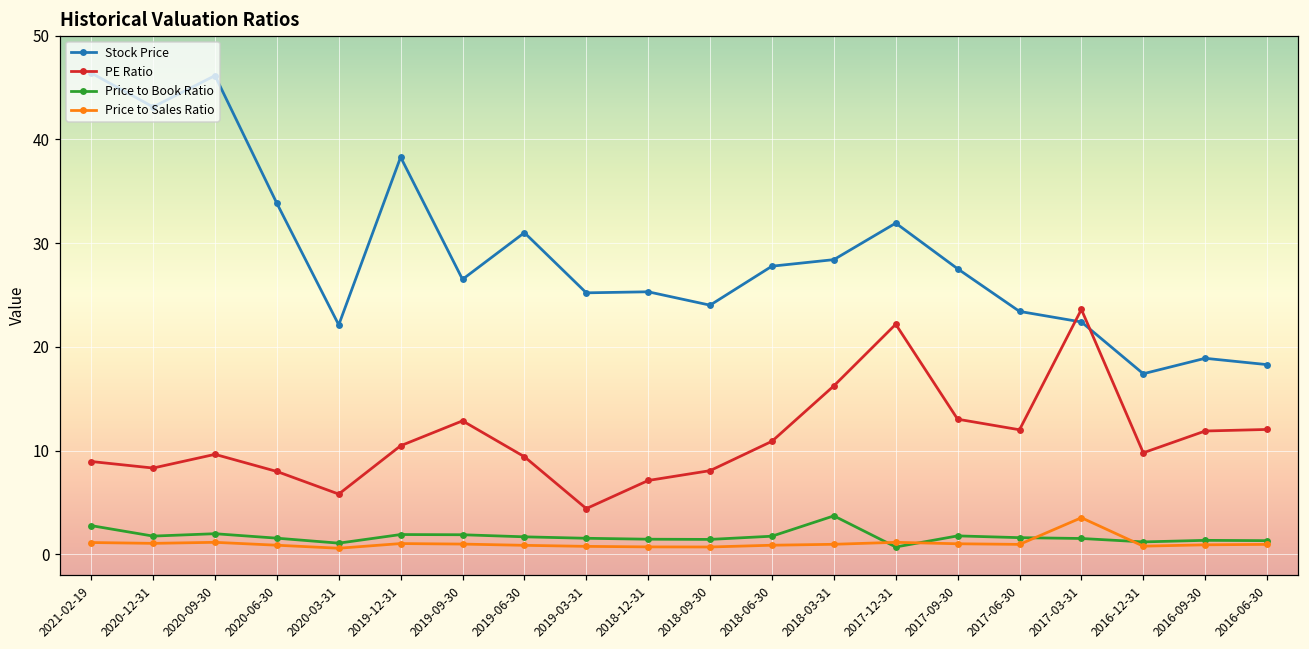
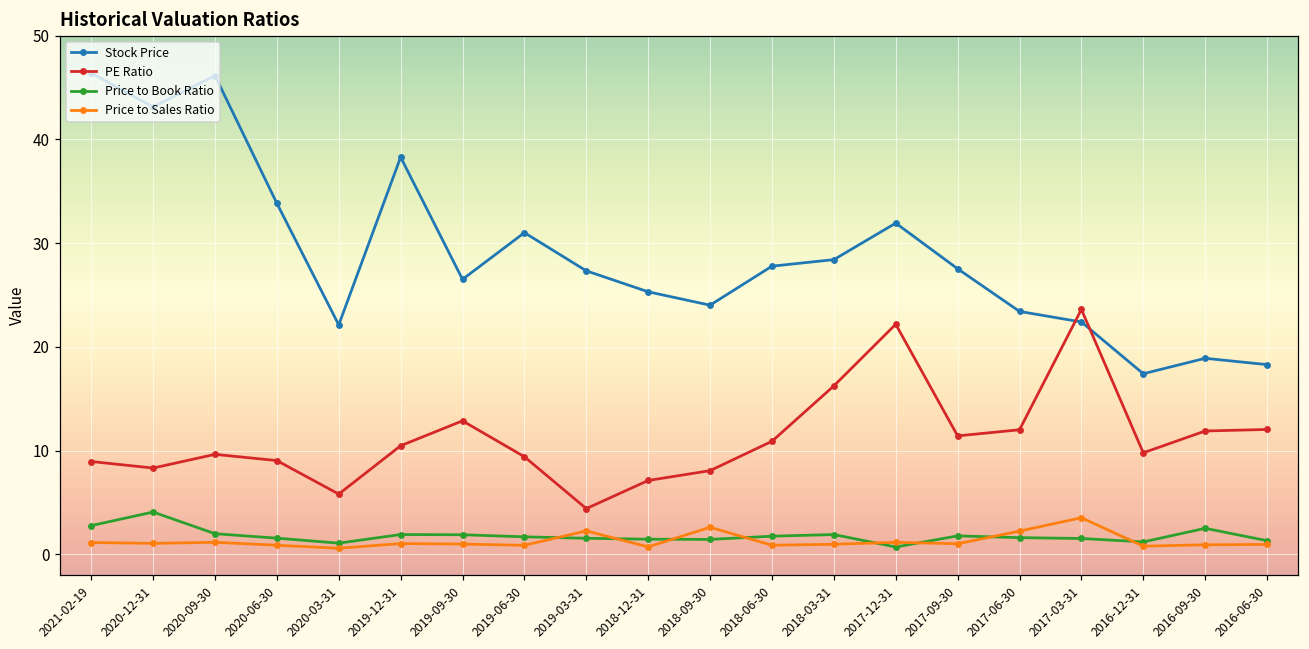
  {
    "Stock Price": {
      "2020-06-30": 34,
      "2020-03-31": 22,
      "2019-12-31": 38,
      "2019-09-30": 27,
      "2019-06-30": 31,
-     "2019-03-31": 25,
+     "2019-03-31": 27,
      "2018-12-31": 25,
      "2018-09-30": 24,
      "2018-06-30": 28,
      "2018-03-31": 28,
      "2017-12-31": 32,
      "2017-09-30": 28,
      "2017-06-30": 23,
      "2017-03-31": 22,
      "2016-12-31": 17,
      "2016-09-30": 19,
      "2016-06-30": 18
    },
    "PE Ratio": {
      "2021-02-19": 9,
      "2020-12-31": 8,
      "2020-09-30": 10,
-     "2020-06-30": 8,
+     "2020-06-30": 9,
      "2020-03-31": 6,
      "2019-12-31": 10,
      "2019-09-30": 13,
      "2019-06-30": 9,
      "2019-03-31": 4,
      "2018-12-31": 7,
      "2018-09-30": 8,
      "2018-06-30": 11,
      "2018-03-31": 16,
      "2017-12-31": 22,
-     "2017-09-30": 13,
+     "2017-09-30": 11,
      "2017-06-30": 12,
      "2017-03-31": 24,
      "2016-12-31": 10,
      "2016-09-30": 12,
      "2016-06-30": 12
    },
    "Price to Book Ratio": {
      "2021-02-19": 3,
-     "2020-12-31": 2,
+     "2020-12-31": 4,
      "2020-09-30": 2,
      "2020-06-30": 2,
      "2020-03-31": 1,
      "2019-12-31": 2,
      "2019-09-30": 2,
      "2019-06-30": 2,
      "2019-03-31": 2,
      "2018-12-31": 1,
      "2018-09-30": 1,
      "2018-06-30": 2,
-     "2018-03-31": 4,
+     "2018-03-31": 2,
      "2017-12-31": 1,
      "2017-09-30": 2,
      "2017-06-30": 2,
      "2017-03-31": 2,
      "2016-12-31": 1,
-     "2016-09-30": 1,
+     "2016-09-30": 3,
      "2016-06-30": 1
    },
    "Price to Sales Ratio": {
      "2021-02-19": 1,
      "2020-12-31": 1,
      "2020-09-30": 1,
      "2020-06-30": 1,
      "2020-03-31": 1,
      "2019-12-31": 1,
      "2019-09-30": 1,
      "2019-06-30": 1,
-     "2019-03-31": 1,
+     "2019-03-31": 2,
      "2018-12-31": 1,
-     "2018-09-30": 1,
+     "2018-09-30": 3,
      "2018-06-30": 1,
      "2018-03-31": 1,
      "2017-12-31": 1,
      "2017-09-30": 1,
-     "2017-06-30": 1,
+     "2017-06-30": 2,
      "2017-03-31": 4,
      "2016-12-31": 1,
      "2016-09-30": 1,
      "2016-06-30": 1
    }
  }
